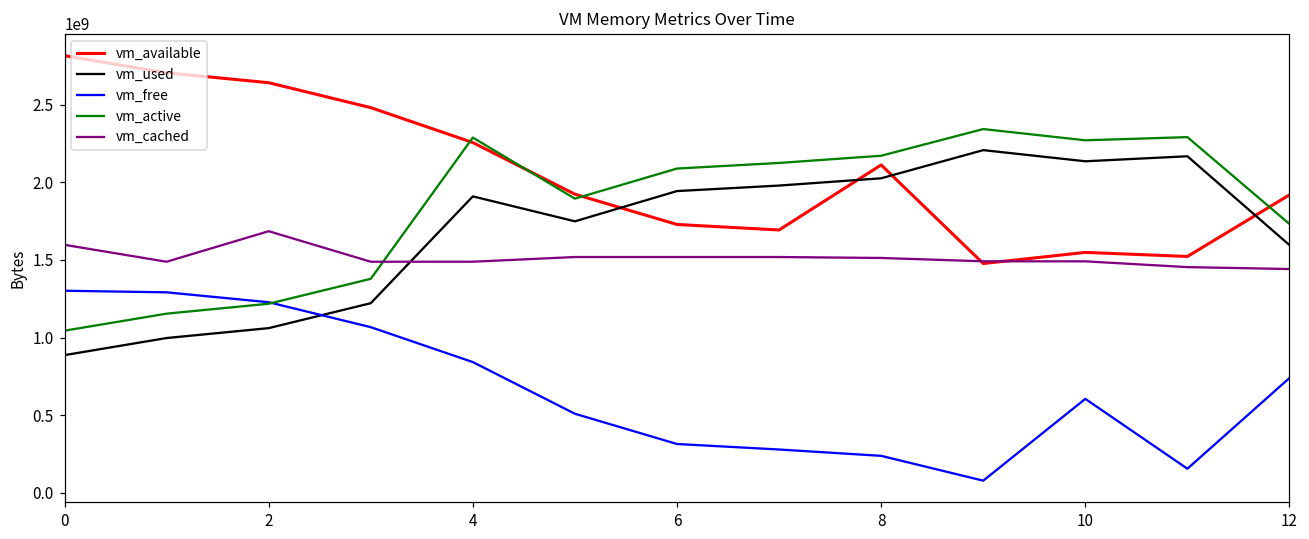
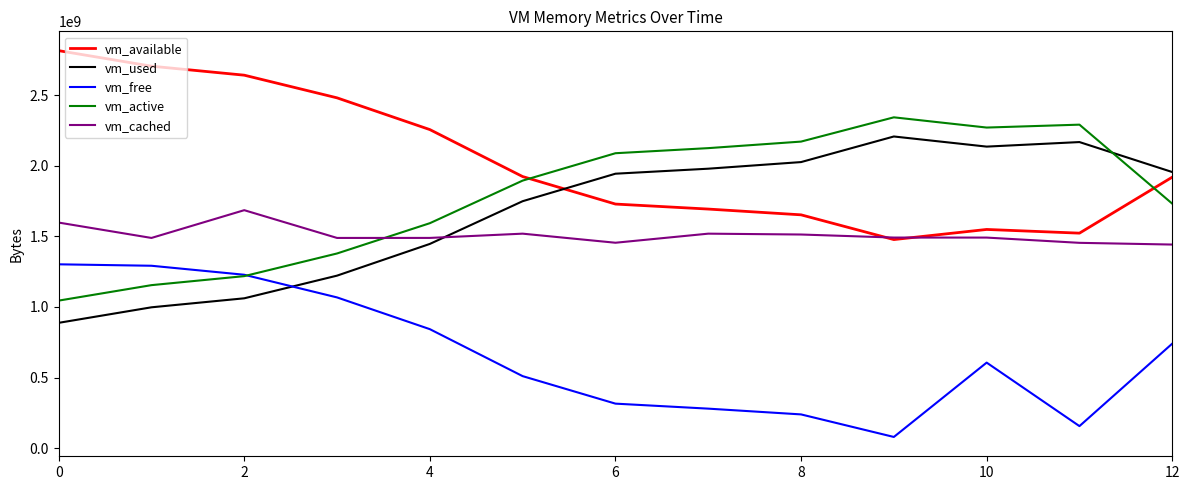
  {
    "vm_available": {
      "0": 2810000000,
      "2": 2640000000,
      "4": 2260000000,
      "6": 1730000000,
-     "8": 2110000000,
+     "8": 1650000000,
      "10": 1550000000,
      "12": 1920000000
    },
    "vm_used": {
      "0": 890000000,
      "2": 1060000000,
-     "4": 1910000000,
+     "4": 1450000000,
      "6": 1940000000,
      "8": 2030000000,
      "10": 2140000000,
-     "12": 1600000000
+     "12": 1960000000
    },
    "vm_free": {
      "0": 1300000000,
      "4": 840000000,
      "6": 320000000,
      "8": 240000000,
      "10": 610000000,
      "12": 740000000
    },
    "vm_active": {
      "0": 1040000000,
-     "4": 2290000000,
+     "4": 1590000000,
      "6": 2090000000,
      "8": 2170000000,
      "10": 2270000000,
      "12": 1730000000
    },
    "vm_cached": {
      "0": 1600000000,
      "2": 1690000000,
      "4": 1490000000,
-     "6": 1520000000,
+     "6": 1450000000,
      "8": 1510000000,
      "10": 1490000000,
      "12": 1440000000
    }
  }
